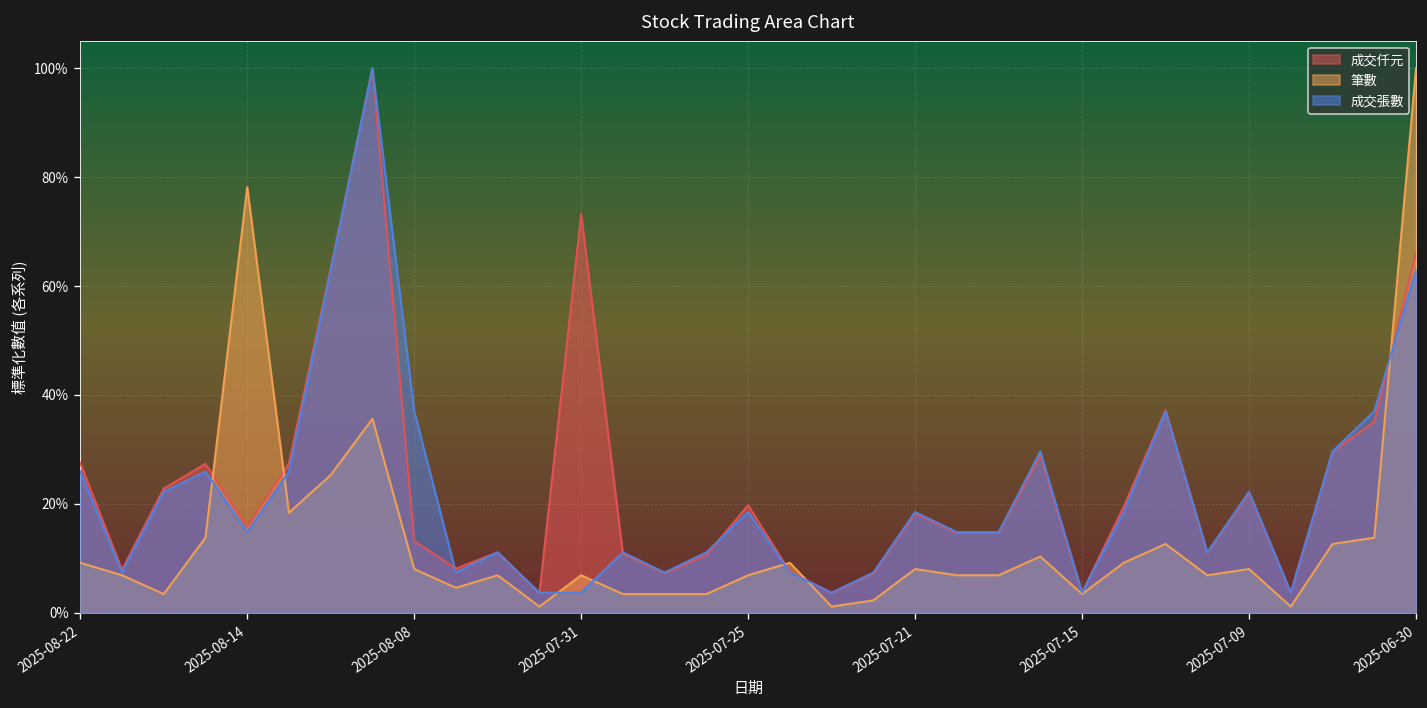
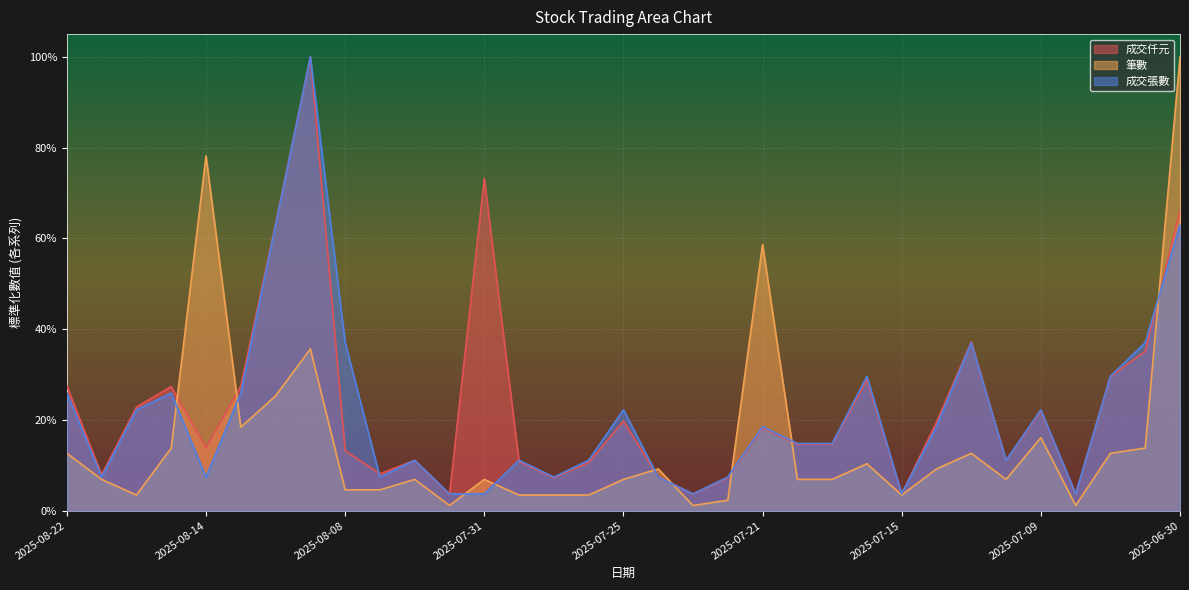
  {
    "成交仟元": {
      "2025-08-22": "27%",
-     "2025-08-14": "16%",
+     "2025-08-14": "14%",
      "2025-08-08": "13%",
      "2025-07-31": "73%",
      "2025-07-25": "20%",
      "2025-06-30": "66%"
    },
    "筆數": {
-     "2025-08-22": "9%",
+     "2025-08-22": "13%",
      "2025-08-14": "78%",
-     "2025-08-08": "8%",
+     "2025-08-08": "5%",
      "2025-07-31": "7%",
      "2025-07-25": "7%",
-     "2025-07-21": "8%",
-     "2025-07-09": "8%",
+     "2025-07-21": "59%",
+     "2025-07-09": "16%",
      "2025-06-30": "100%"
    },
    "成交張數": {
      "2025-08-22": "26%",
-     "2025-08-14": "15%",
+     "2025-08-14": "7%",
      "2025-08-08": "37%",
      "2025-07-31": "4%",
-     "2025-07-25": "19%",
+     "2025-07-25": "22%",
      "2025-06-30": "63%"
    }
  }
